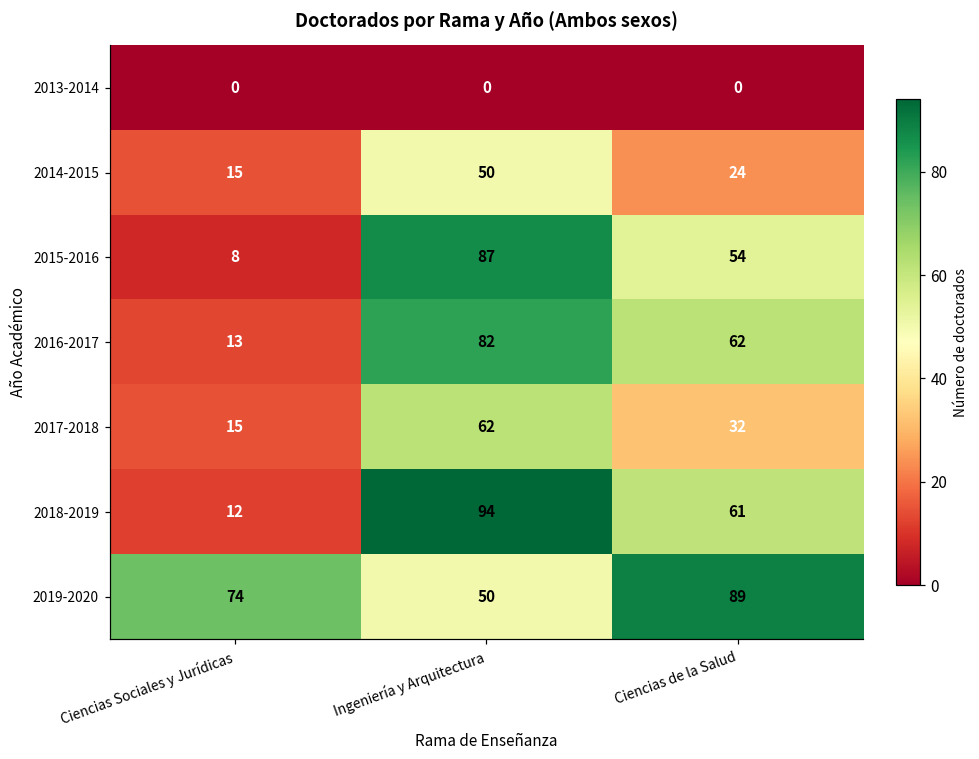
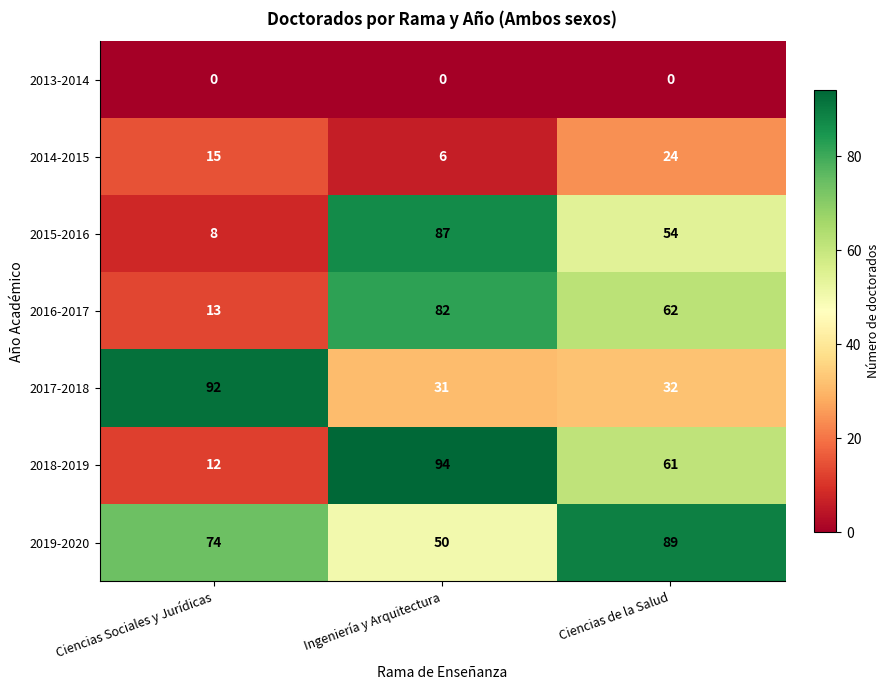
  {
    "2013-2014": {
      "Ciencias Sociales y Jurídicas": 0,
      "Ingeniería y Arquitectura": 0,
      "Ciencias de la Salud": 0
    },
    "2014-2015": {
      "Ciencias Sociales y Jurídicas": 15,
-     "Ingeniería y Arquitectura": 50,
+     "Ingeniería y Arquitectura": 6,
      "Ciencias de la Salud": 24
    },
    "2015-2016": {
      "Ciencias Sociales y Jurídicas": 8,
      "Ingeniería y Arquitectura": 87,
      "Ciencias de la Salud": 54
    },
    "2016-2017": {
      "Ciencias Sociales y Jurídicas": 13,
      "Ingeniería y Arquitectura": 82,
      "Ciencias de la Salud": 62
    },
    "2017-2018": {
-     "Ciencias Sociales y Jurídicas": 15,
-     "Ingeniería y Arquitectura": 62,
+     "Ciencias Sociales y Jurídicas": 92,
+     "Ingeniería y Arquitectura": 31,
      "Ciencias de la Salud": 32
    },
    "2018-2019": {
      "Ciencias Sociales y Jurídicas": 12,
      "Ingeniería y Arquitectura": 94,
      "Ciencias de la Salud": 61
    },
    "2019-2020": {
      "Ciencias Sociales y Jurídicas": 74,
      "Ingeniería y Arquitectura": 50,
      "Ciencias de la Salud": 89
    }
  }
